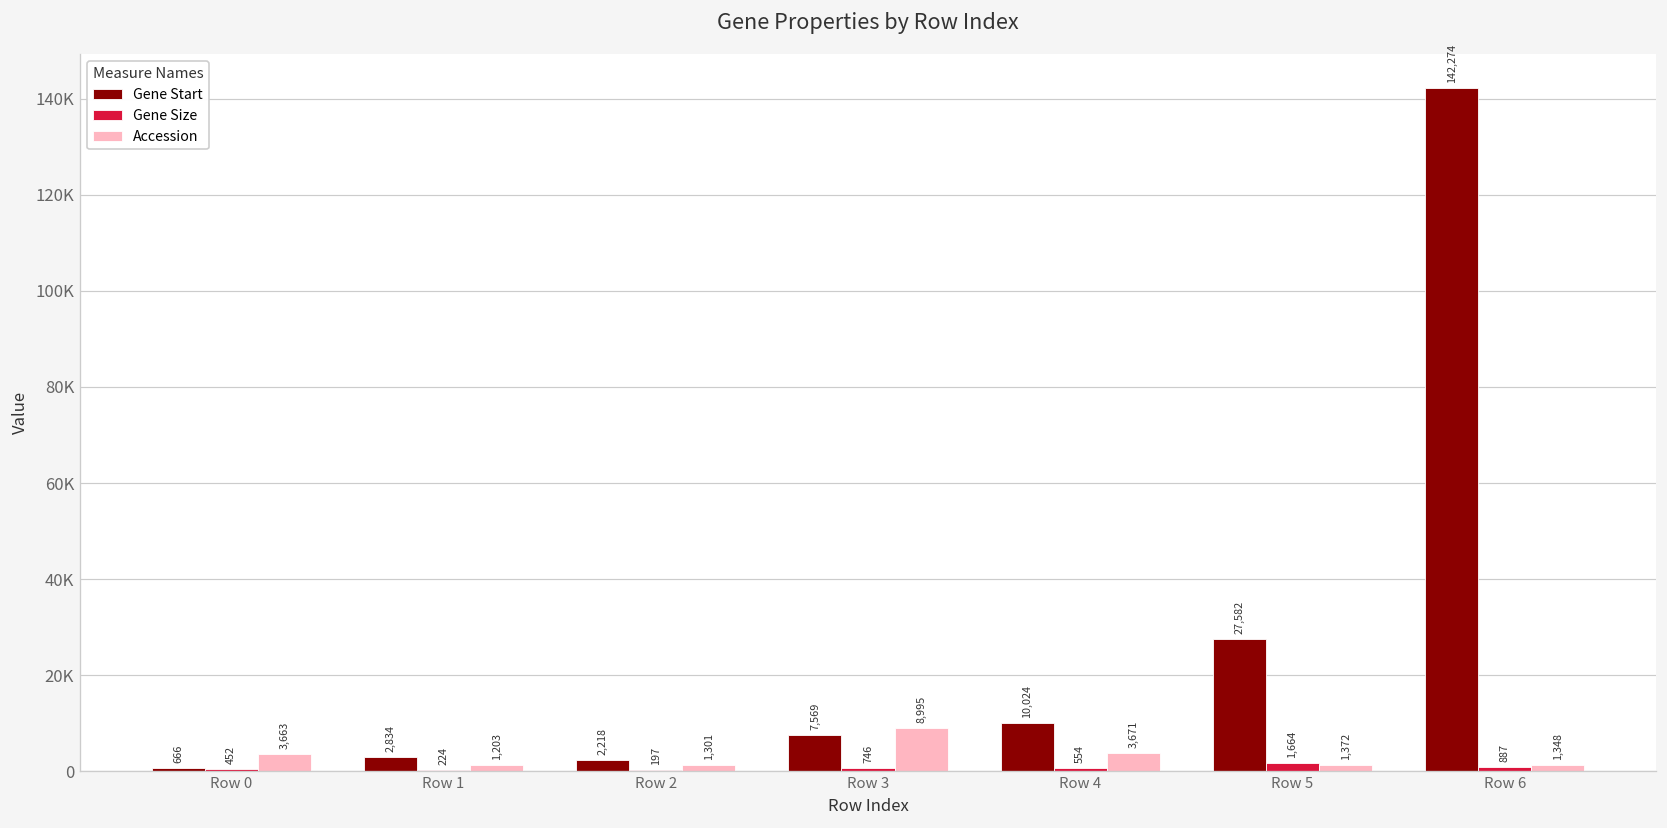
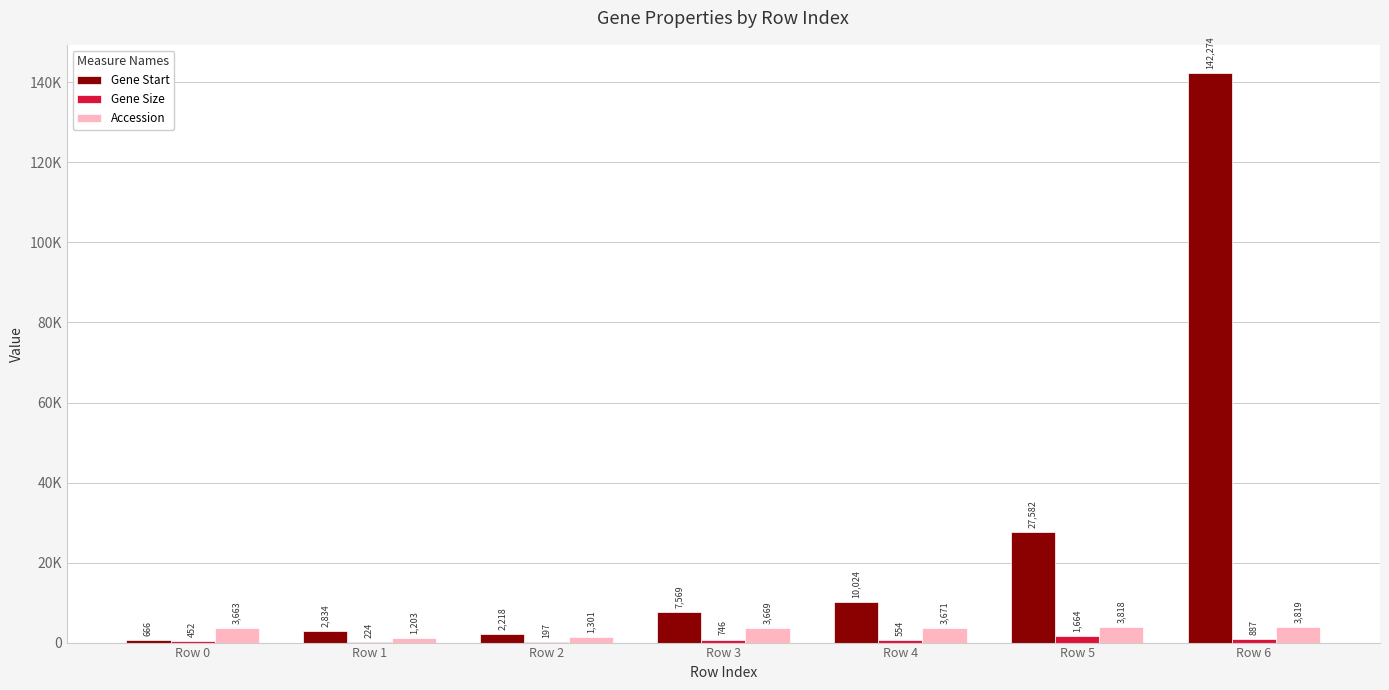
  {
    "Gene Start": {
      "Row 0": "666",
      "Row 1": "2,834",
      "Row 2": "2,218",
      "Row 3": "7,569",
      "Row 4": "10,024",
      "Row 5": "27,582",
      "Row 6": "142,274"
    },
    "Gene Size": {
      "Row 0": "452",
      "Row 1": "224",
      "Row 2": "197",
      "Row 3": "746",
      "Row 4": "554",
      "Row 5": "1,664",
      "Row 6": "887"
    },
    "Accession": {
      "Row 0": "3,663",
      "Row 1": "1,203",
      "Row 2": "1,301",
-     "Row 3": "8,995",
+     "Row 3": "3,669",
      "Row 4": "3,671",
-     "Row 5": "1,372",
-     "Row 6": "1,348"
+     "Row 5": "3,818",
+     "Row 6": "3,819"
    }
  }
